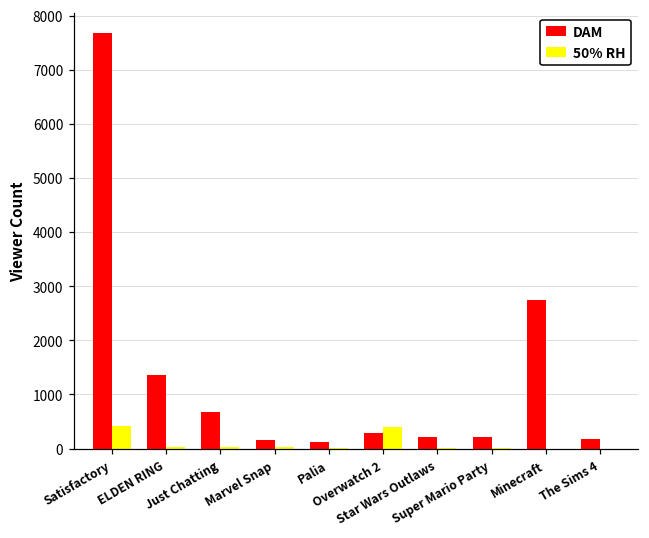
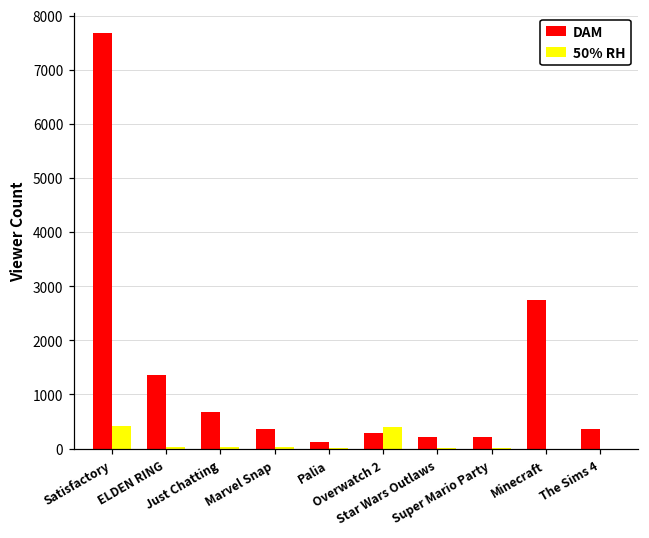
  {
    "DAM": {
      "Satisfactory": 7700,
      "ELDEN RING": 1400,
      "Just Chatting": 700,
-     "Marvel Snap": 200,
+     "Marvel Snap": 400,
      "Palia": 100,
      "Overwatch 2": 300,
      "Star Wars Outlaws": 200,
      "Super Mario Party": 200,
      "Minecraft": 2800,
-     "The Sims 4": 200
+     "The Sims 4": 400
    },
    "50% RH": {
      "Satisfactory": 400,
      "Overwatch 2": 400
    }
  }
